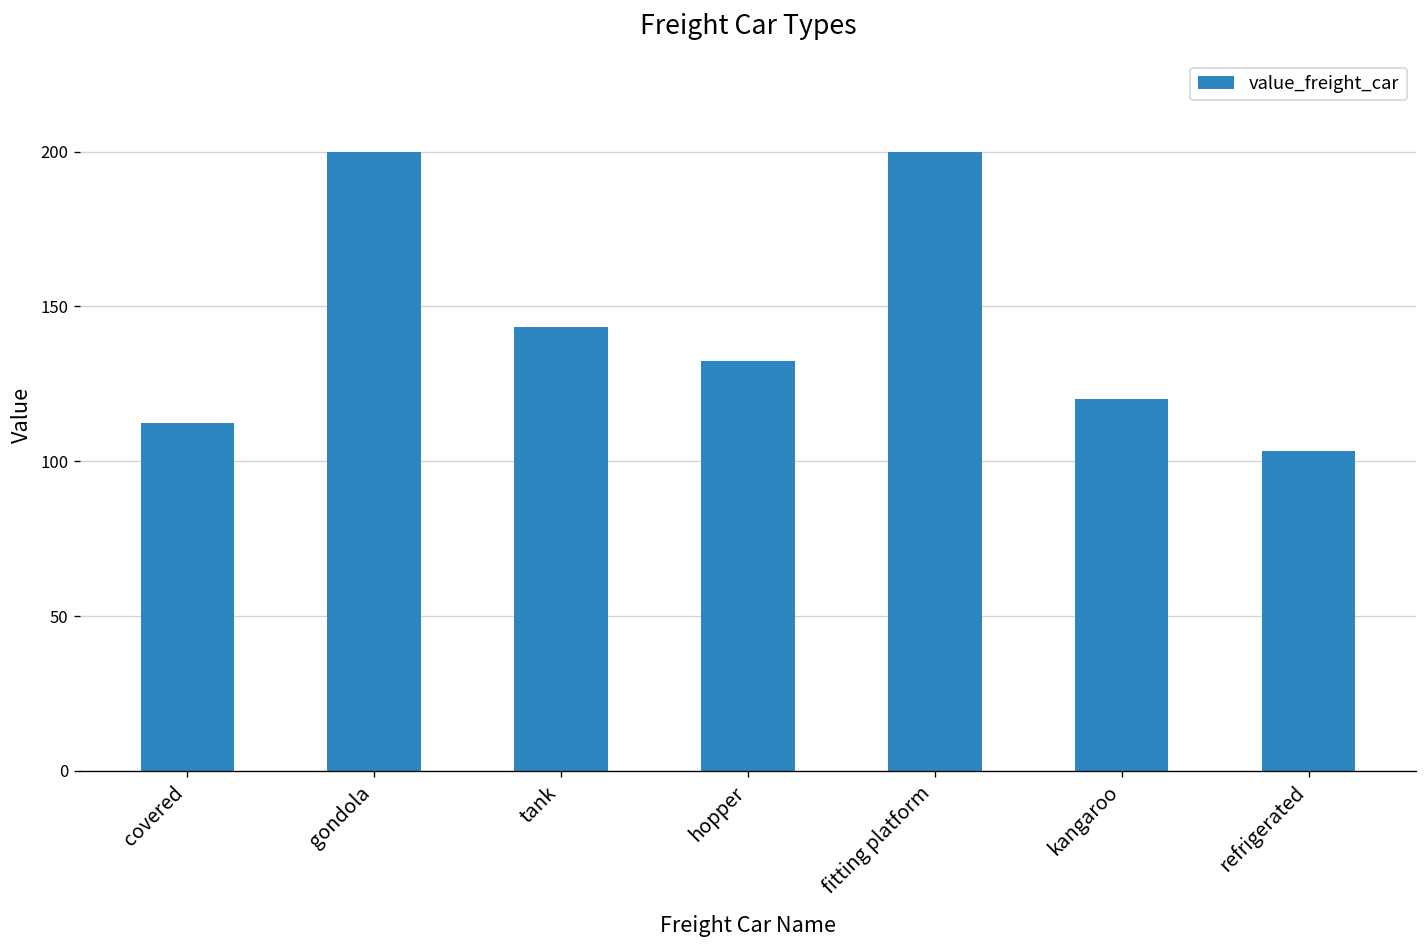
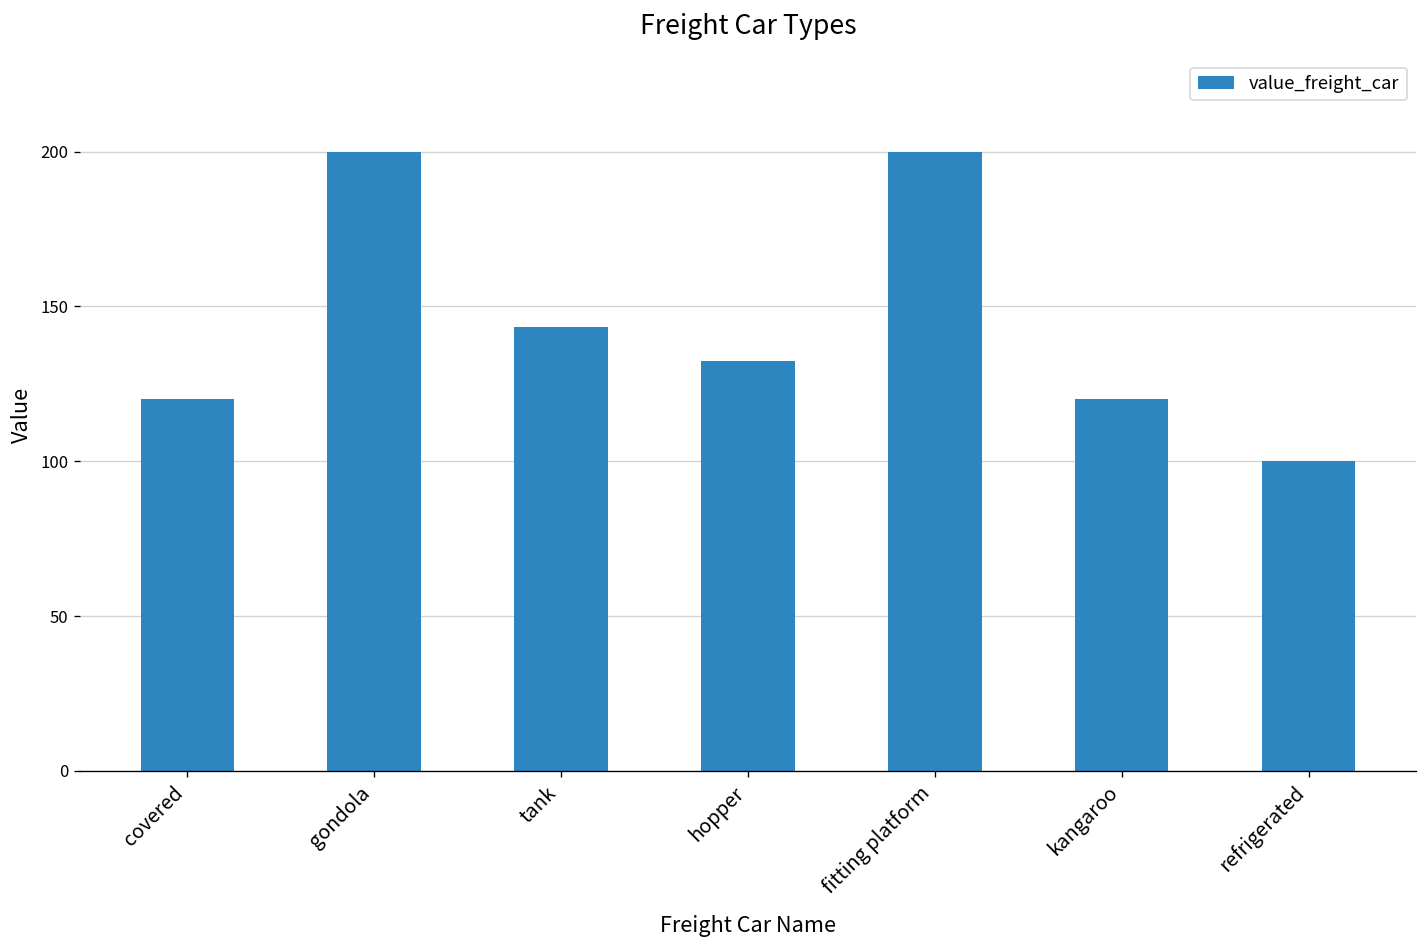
  {
-   "covered": 112,
+   "covered": 120,
    "gondola": 200,
    "tank": 143,
    "hopper": 132,
    "fitting platform": 200,
    "kangaroo": 120,
-   "refrigerated": 103
+   "refrigerated": 100
  }
